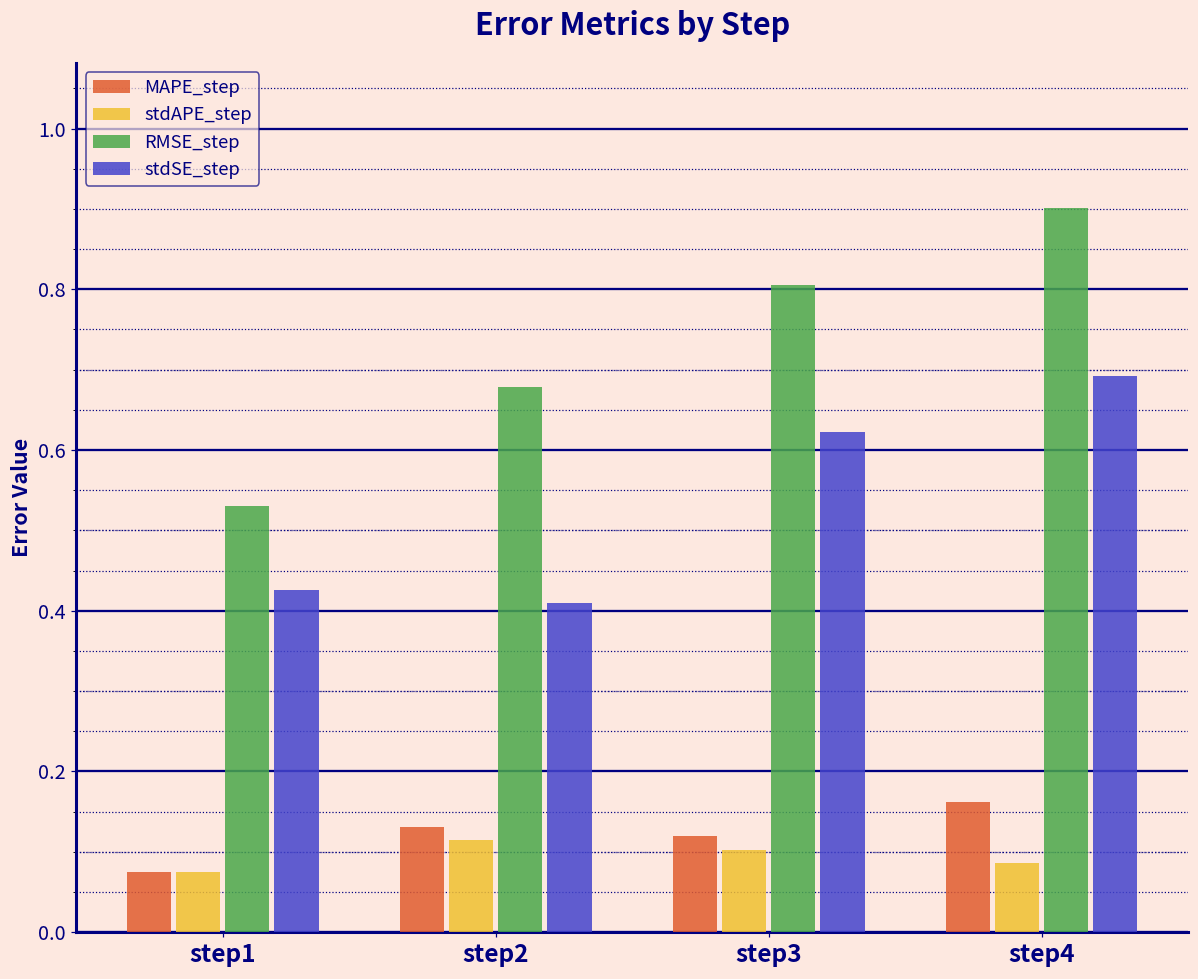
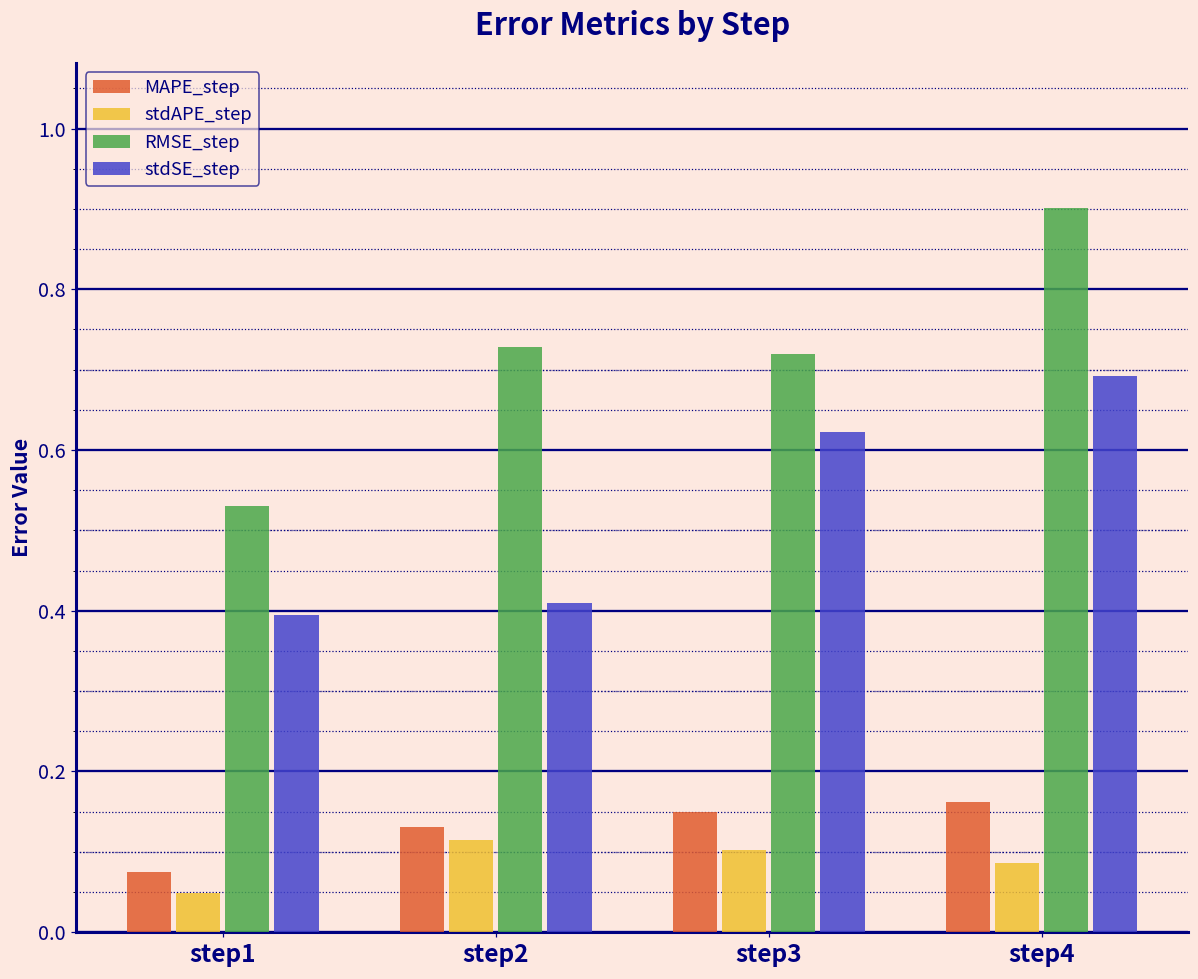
  {
    "MAPE_step": {
      "step1": 0.07,
      "step2": 0.13,
-     "step3": 0.12,
+     "step3": 0.15,
      "step4": 0.16
    },
    "stdAPE_step": {
-     "step1": 0.07,
+     "step1": 0.05,
      "step2": 0.11,
      "step3": 0.10,
      "step4": 0.09
    },
    "RMSE_step": {
      "step1": 0.53,
-     "step2": 0.68,
-     "step3": 0.81,
+     "step2": 0.73,
+     "step3": 0.72,
      "step4": 0.90
    },
    "stdSE_step": {
-     "step1": 0.43,
+     "step1": 0.39,
      "step2": 0.41,
      "step3": 0.62,
      "step4": 0.69
    }
  }
